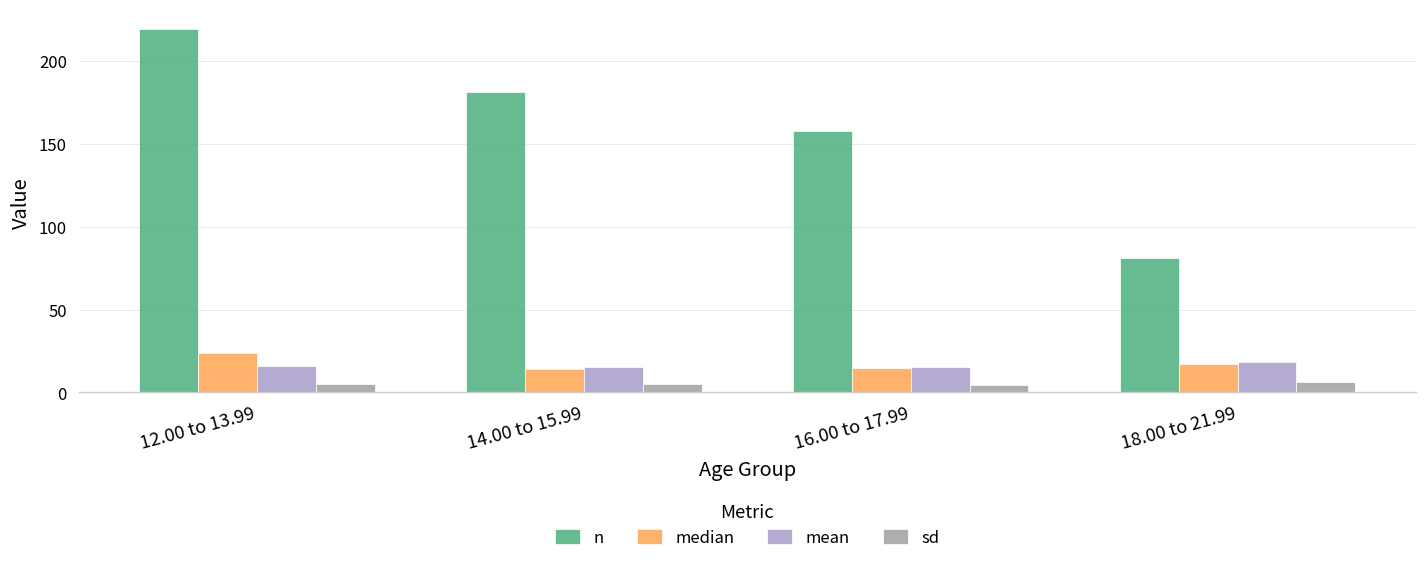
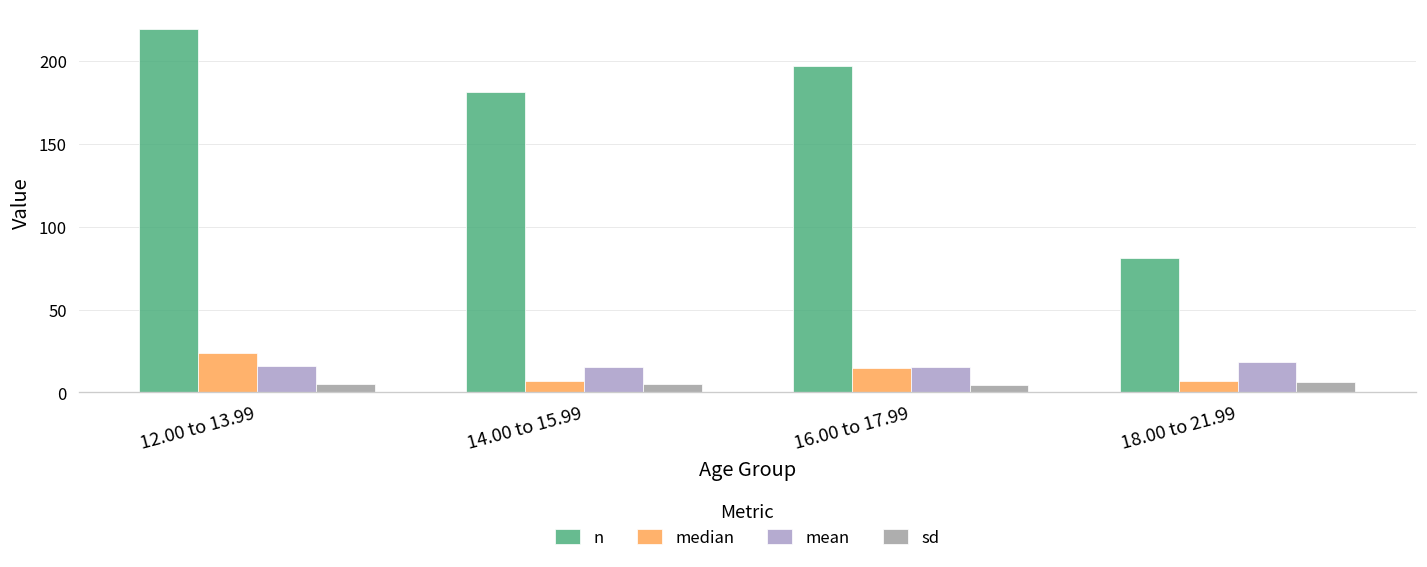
  {
    "n": {
      "12.00 to 13.99": 219,
      "14.00 to 15.99": 181,
-     "16.00 to 17.99": 158,
+     "16.00 to 17.99": 197,
      "18.00 to 21.99": 81
    },
    "median": {
      "12.00 to 13.99": 24,
-     "14.00 to 15.99": 14,
+     "14.00 to 15.99": 7,
      "16.00 to 17.99": 15,
-     "18.00 to 21.99": 17
+     "18.00 to 21.99": 7
    }
  }
